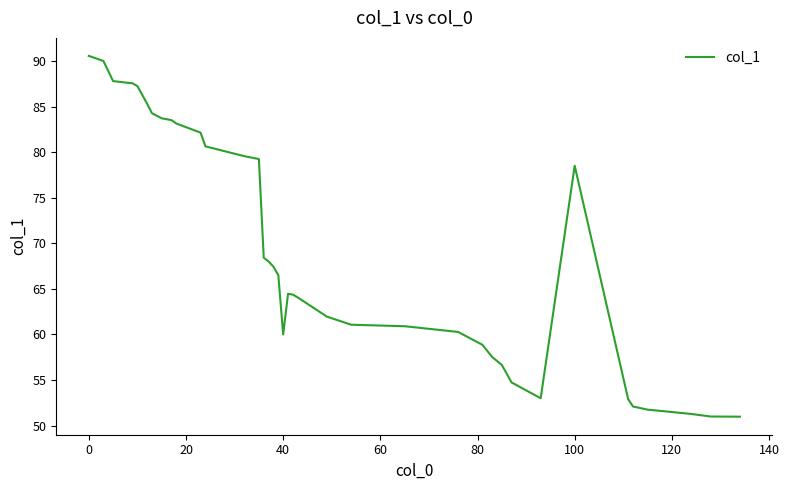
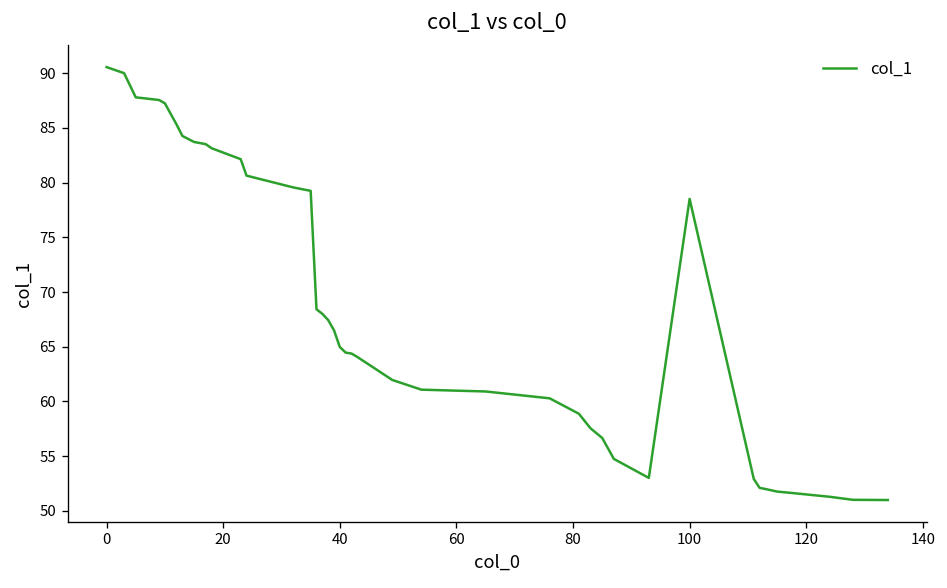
  {
    "0": 91,
-   "40": 60,
+   "40": 65,
    "100": 79
  }
